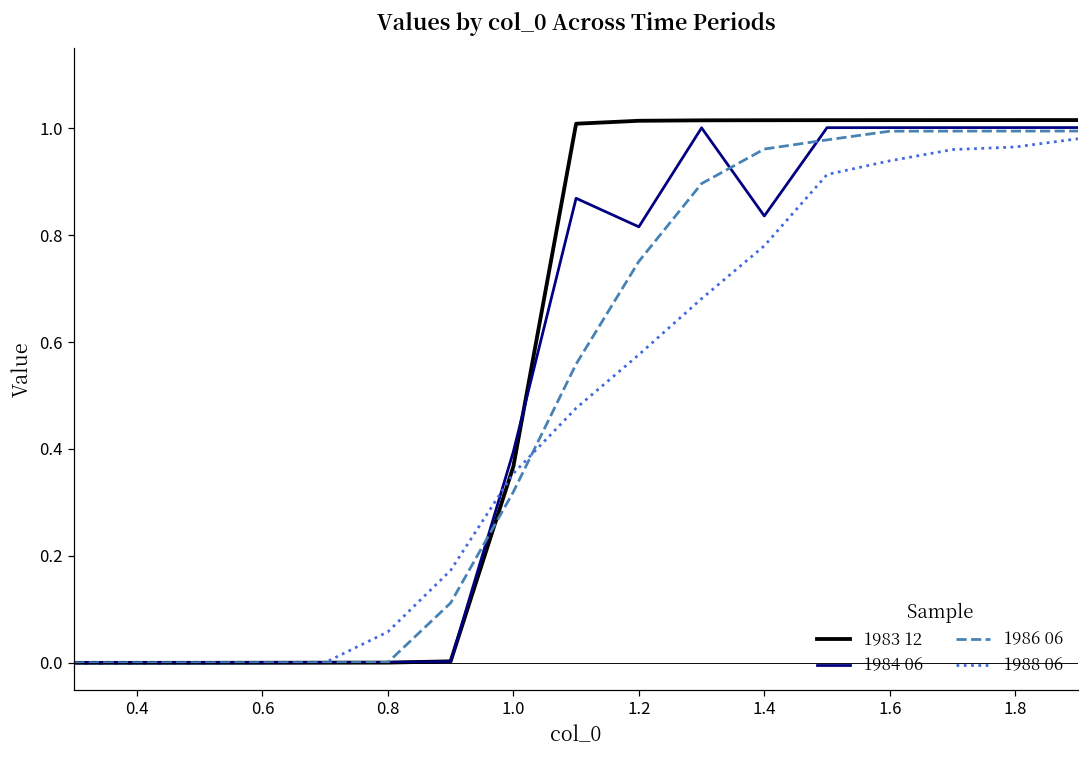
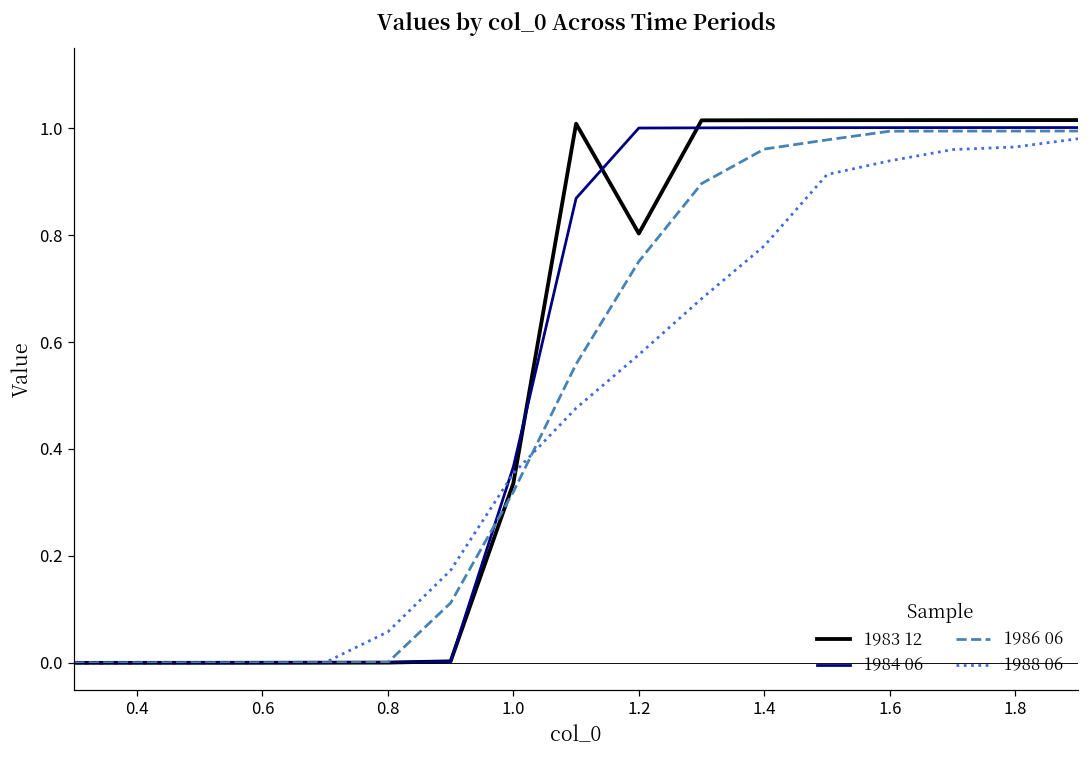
  {
    "1983 12": {
-     "1.0": 0.37,
-     "1.2": 1.01,
+     "1.0": 0.34,
+     "1.2": 0.80,
      "1.4": 1.01,
      "1.6": 1.01,
      "1.8": 1.02
    },
    "1984 06": {
-     "1.0": 0.40,
-     "1.2": 0.82,
-     "1.4": 0.84,
+     "1.0": 0.37,
+     "1.2": 1.00,
+     "1.4": 1.00,
      "1.6": 1.00,
      "1.8": 1.00
    }
  }
